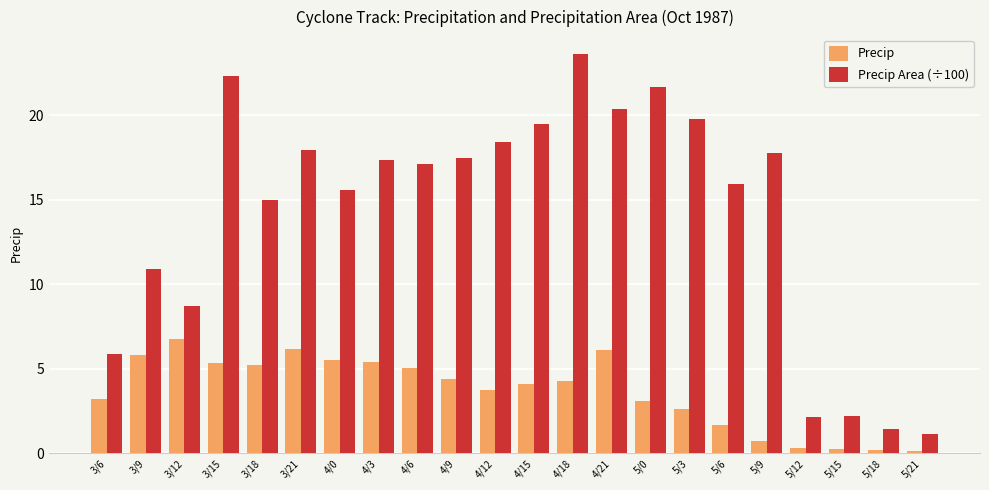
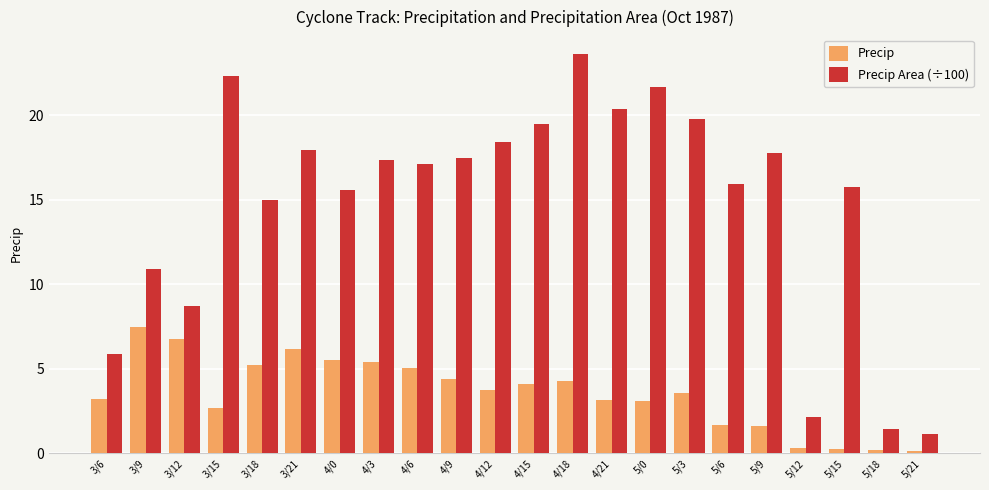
  {
    "Precip": {
      "3/6": 3.2,
-     "3/9": 5.8,
+     "3/9": 7.5,
      "3/12": 6.8,
-     "3/15": 5.3,
+     "3/15": 2.7,
      "3/18": 5.2,
      "3/21": 6.2,
      "4/0": 5.5,
      "4/3": 5.4,
      "4/6": 5.1,
      "4/9": 4.4,
      "4/12": 3.8,
      "4/15": 4.1,
      "4/18": 4.3,
-     "4/21": 6.1,
+     "4/21": 3.2,
      "5/0": 3.1,
-     "5/3": 2.6,
+     "5/3": 3.6,
      "5/6": 1.7,
-     "5/9": 0.7,
+     "5/9": 1.6,
      "5/12": 0.3,
      "5/15": 0.3,
      "5/18": 0.2
    },
    "Precip Area (÷100)": {
      "3/6": 5.9,
      "3/9": 10.9,
      "3/12": 8.7,
      "3/15": 22.4,
      "3/18": 15.0,
      "3/21": 17.9,
      "4/0": 15.6,
      "4/3": 17.4,
      "4/6": 17.1,
      "4/9": 17.5,
      "4/12": 18.5,
      "4/15": 19.5,
      "4/18": 23.6,
      "4/21": 20.4,
      "5/0": 21.7,
      "5/3": 19.8,
      "5/6": 15.9,
      "5/9": 17.8,
      "5/12": 2.1,
-     "5/15": 2.2,
+     "5/15": 15.8,
      "5/18": 1.5,
      "5/21": 1.1
    }
  }
